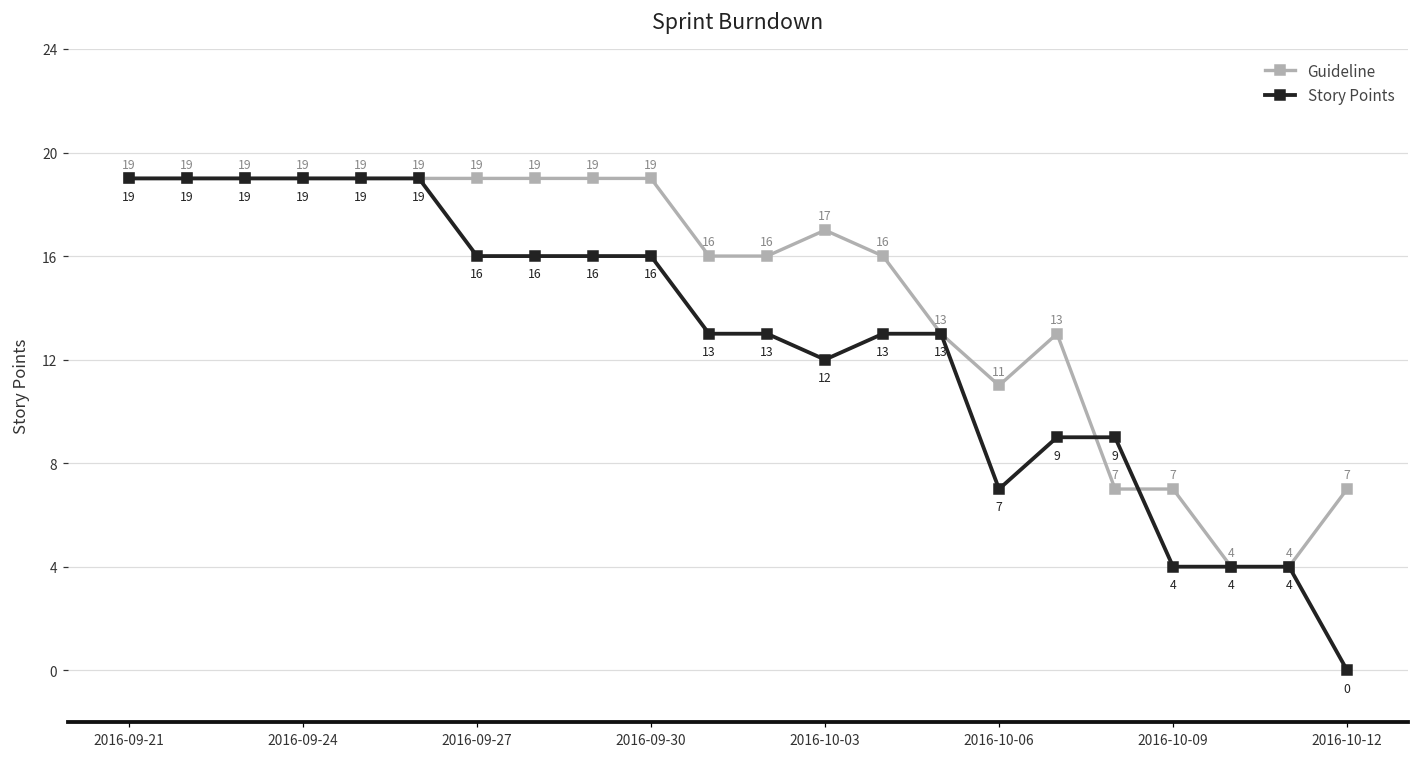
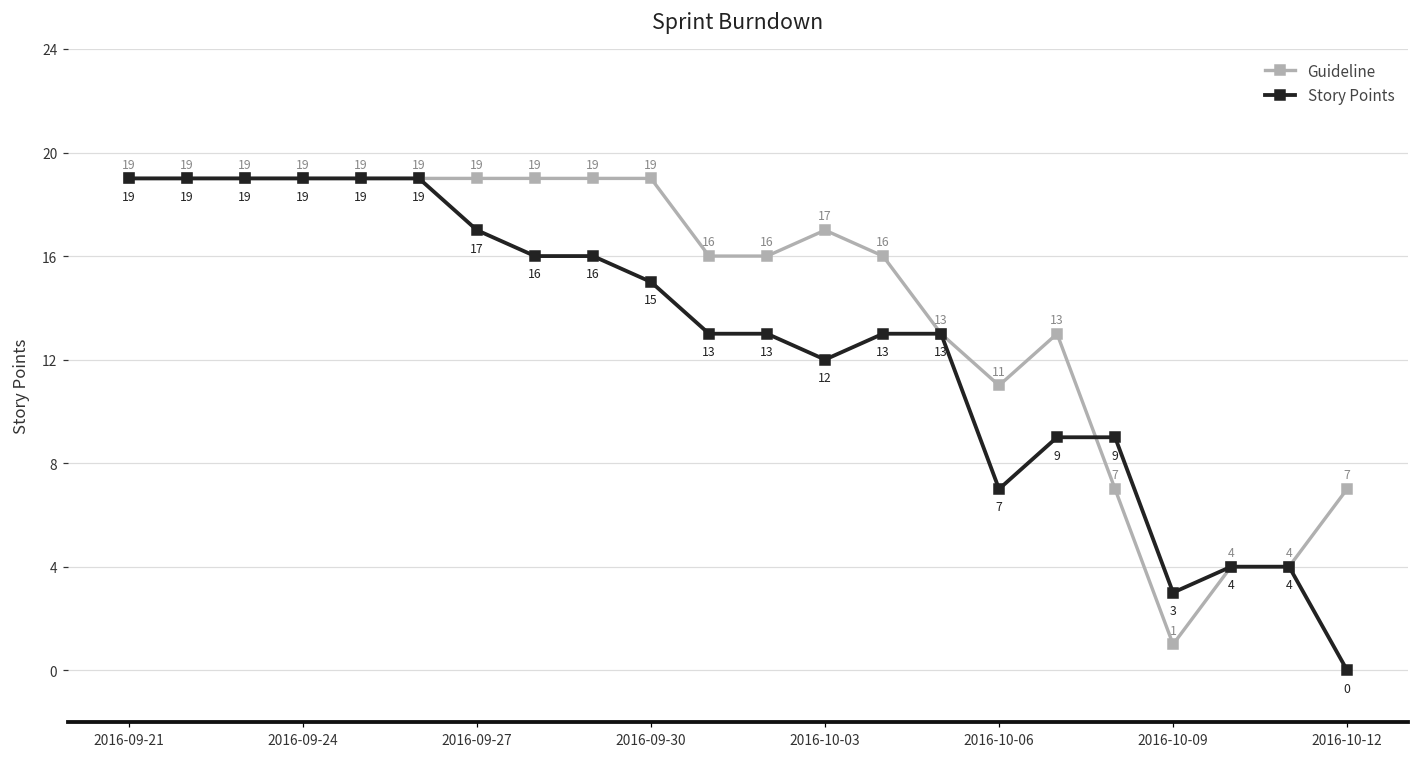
  {
    "Guideline": {
      "2016-09-27": 19,
      "2016-09-30": 19,
      "2016-10-03": 17,
      "2016-10-06": 11,
-     "2016-10-09": 7,
+     "2016-10-09": 1,
      "2016-10-12": 7
    },
    "Story Points": {
-     "2016-09-27": 16,
-     "2016-09-30": 16,
+     "2016-09-27": 17,
+     "2016-09-30": 15,
      "2016-10-03": 12,
      "2016-10-06": 7,
-     "2016-10-09": 4,
+     "2016-10-09": 3,
      "2016-10-12": 0
    }
  }
